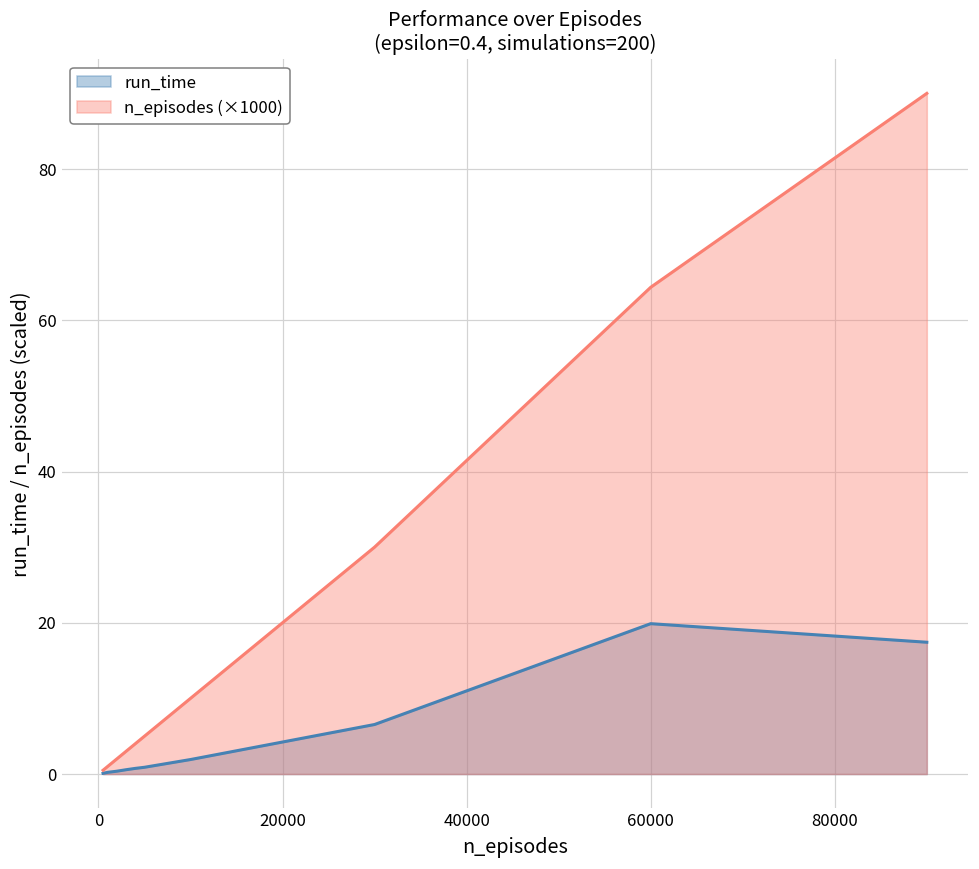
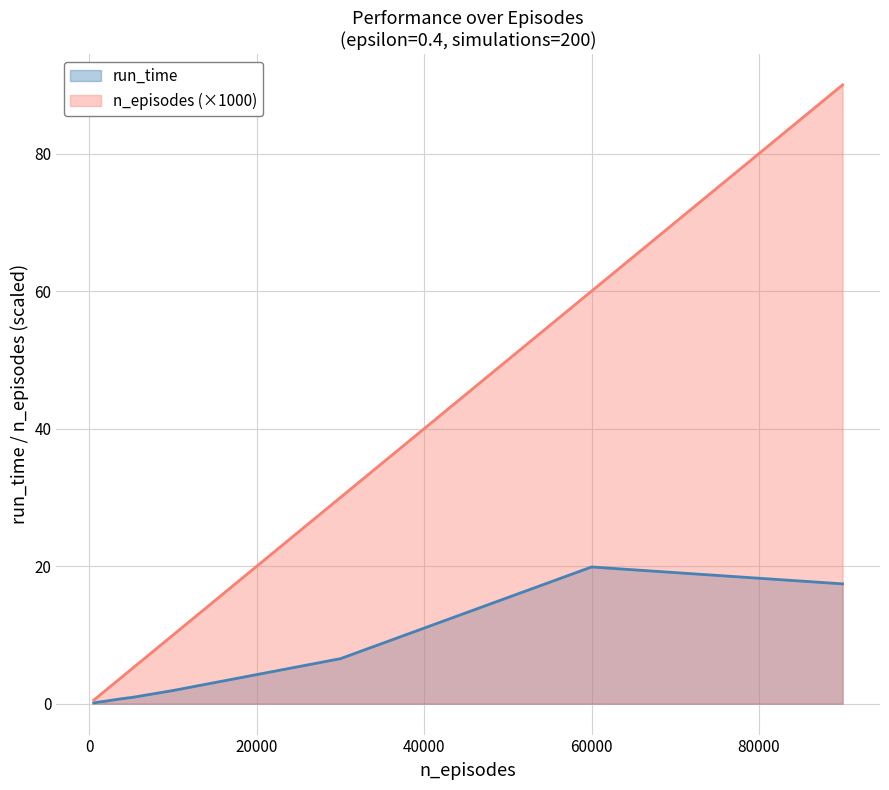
  {
    "run_time": {
      "60000": 20
    },
    "n_episodes (×1000)": {
-     "60000": 64
+     "60000": 60
    }
  }
